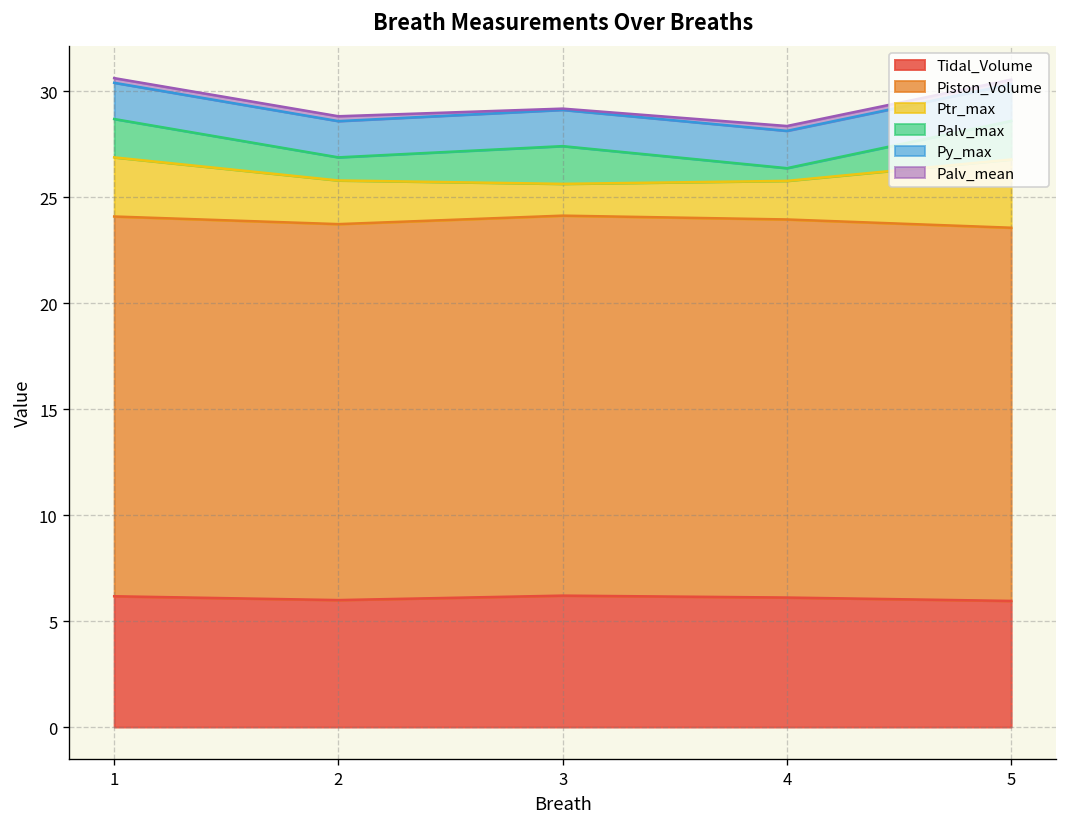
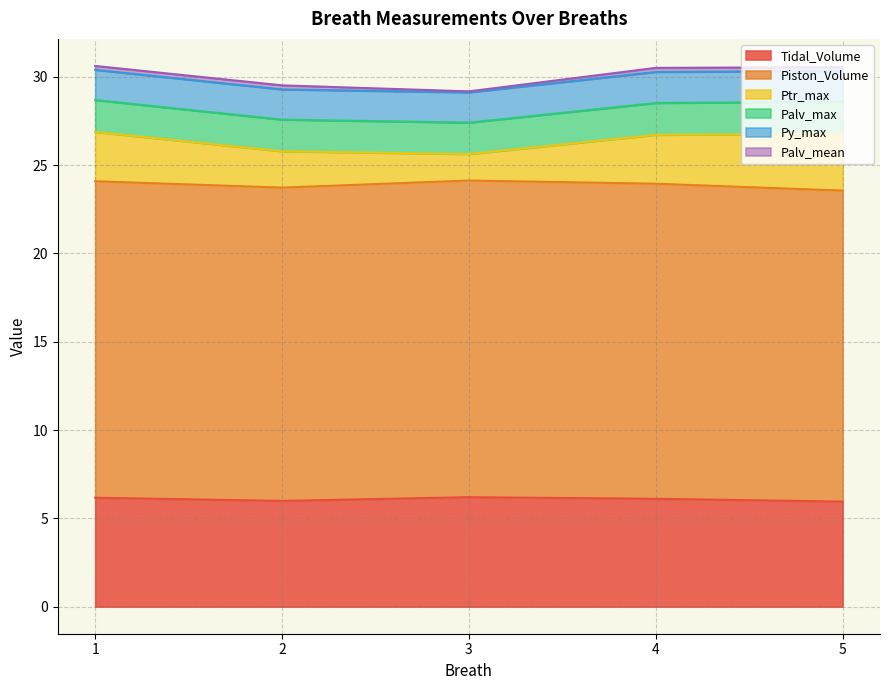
  {
    "Ptr_max": {
      "1": 2.8,
      "2": 2.1,
      "3": 1.5,
-     "4": 1.8
+     "4": 2.8
    },
    "Palv_max": {
      "1": 1.8,
-     "2": 1.1,
+     "2": 1.8,
      "3": 1.8,
-     "4": 0.6
+     "4": 1.8
    },
    "Py_max": {
      "1": 1.7,
      "2": 1.7,
      "4": 1.8
    },
    "Palv_mean": {
      "1": 0.2,
      "2": 0.2,
      "4": 0.2
    }
  }
